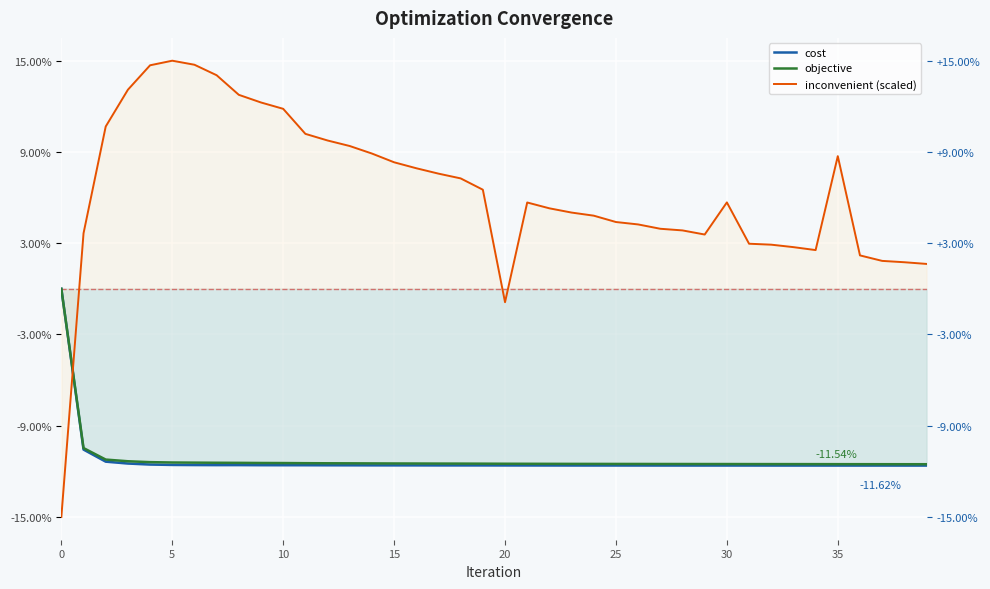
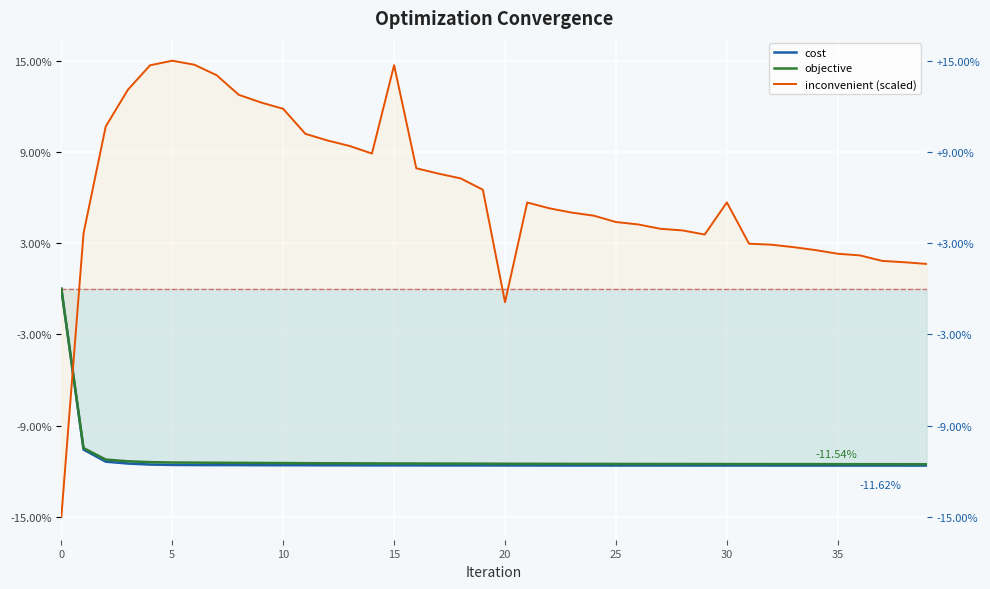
  {
    "inconvenient (scaled)": {
      "0": "-15.0%",
-     "15": "8.3%",
+     "15": "14.7%",
      "20": "-0.9%",
-     "35": "8.7%"
+     "35": "2.3%"
    }
  }
